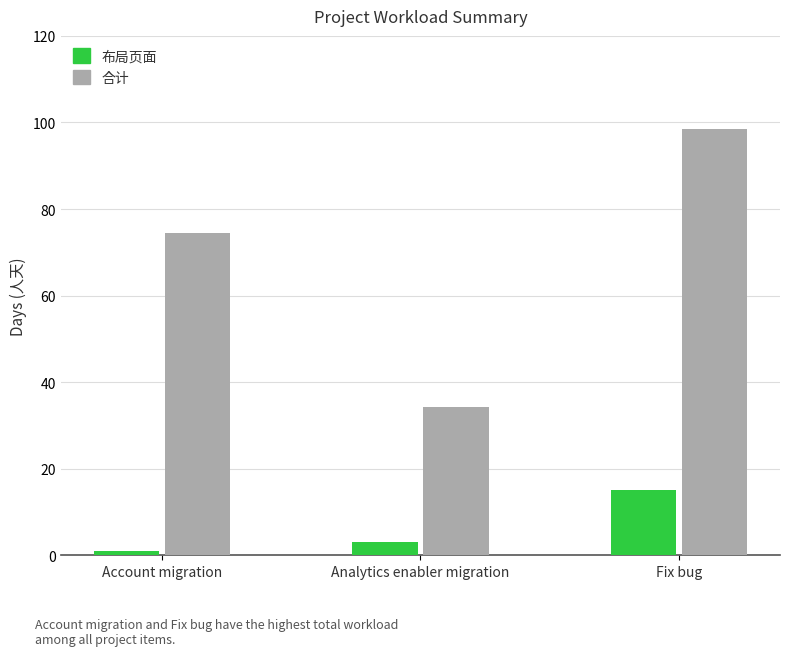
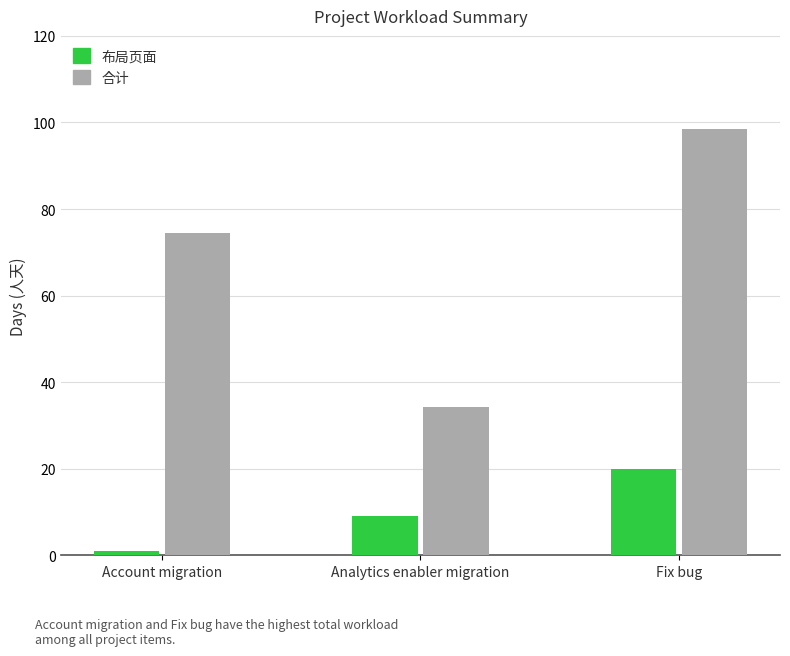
  {
    "布局页面": {
      "Account migration": 1,
-     "Analytics enabler migration": 3,
-     "Fix bug": 15
+     "Analytics enabler migration": 9,
+     "Fix bug": 20
    },
    "合计": {
      "Account migration": 74,
      "Analytics enabler migration": 34,
      "Fix bug": 98
    }
  }
